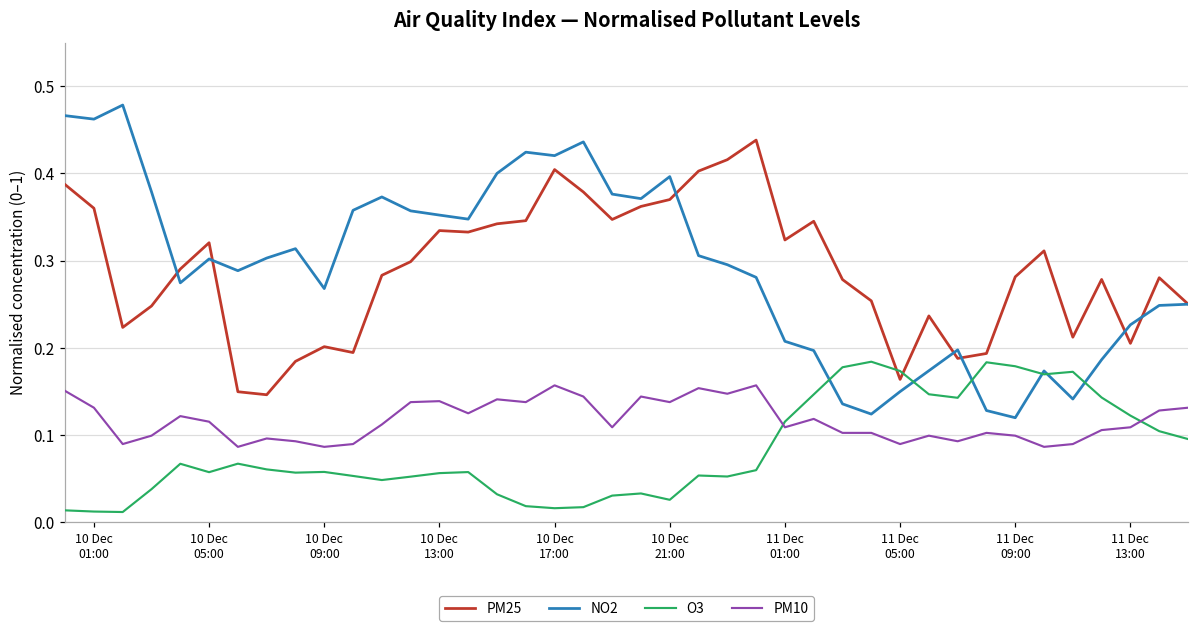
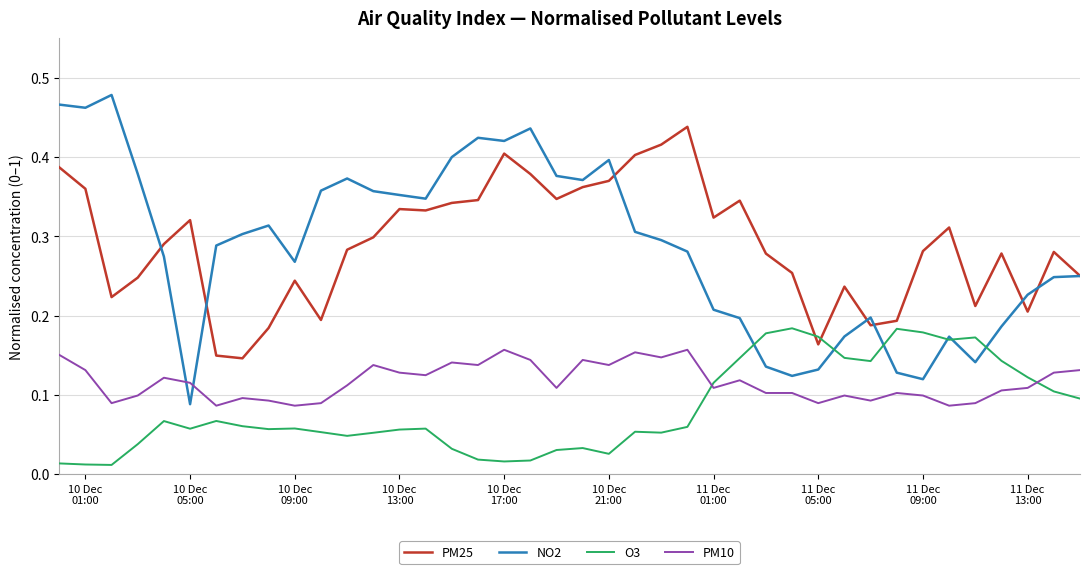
  {
    "PM25": {
      "10 Dec 01:00": 0.36,
      "10 Dec 05:00": 0.32,
-     "10 Dec 09:00": 0.20,
+     "10 Dec 09:00": 0.24,
      "10 Dec 13:00": 0.33,
      "10 Dec 17:00": 0.40,
      "10 Dec 21:00": 0.37,
      "11 Dec 01:00": 0.32,
      "11 Dec 05:00": 0.16,
      "11 Dec 09:00": 0.28,
      "11 Dec 13:00": 0.21
    },
    "NO2": {
      "10 Dec 01:00": 0.46,
-     "10 Dec 05:00": 0.30,
+     "10 Dec 05:00": 0.09,
      "10 Dec 09:00": 0.27,
      "10 Dec 13:00": 0.35,
      "10 Dec 17:00": 0.42,
      "10 Dec 21:00": 0.40,
      "11 Dec 01:00": 0.21,
-     "11 Dec 05:00": 0.15,
+     "11 Dec 05:00": 0.13,
      "11 Dec 09:00": 0.12,
      "11 Dec 13:00": 0.23
    },
    "O3": {
      "10 Dec 01:00": 0.01,
      "10 Dec 05:00": 0.06,
      "10 Dec 09:00": 0.06,
      "10 Dec 13:00": 0.06,
      "10 Dec 17:00": 0.02,
      "10 Dec 21:00": 0.03,
      "11 Dec 01:00": 0.12,
      "11 Dec 05:00": 0.17,
      "11 Dec 09:00": 0.18,
      "11 Dec 13:00": 0.12
    },
    "PM10": {
      "10 Dec 01:00": 0.13,
      "10 Dec 05:00": 0.12,
      "10 Dec 09:00": 0.09,
-     "10 Dec 13:00": 0.14,
+     "10 Dec 13:00": 0.13,
      "10 Dec 17:00": 0.16,
      "10 Dec 21:00": 0.14,
      "11 Dec 01:00": 0.11,
      "11 Dec 05:00": 0.09,
      "11 Dec 09:00": 0.10,
      "11 Dec 13:00": 0.11
    }
  }
